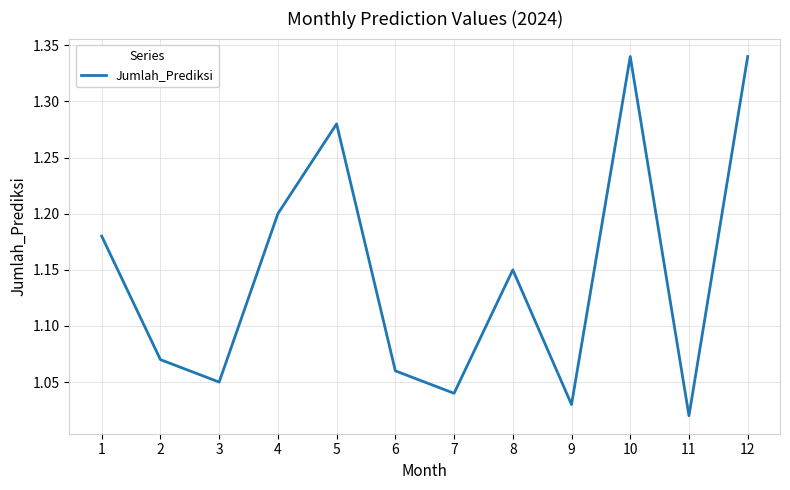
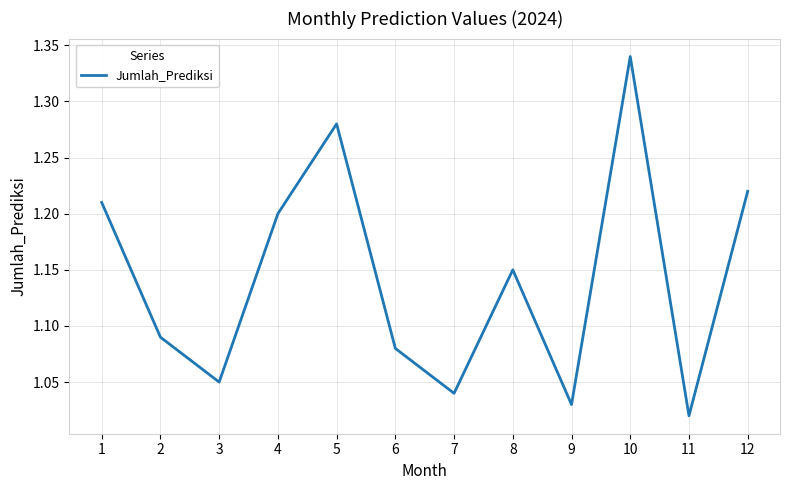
  {
-   "1": 1.18,
-   "2": 1.07,
+   "1": 1.21,
+   "2": 1.09,
    "3": 1.05,
    "4": 1.20,
    "5": 1.28,
-   "6": 1.06,
+   "6": 1.08,
    "7": 1.04,
    "8": 1.15,
    "9": 1.03,
    "10": 1.34,
    "11": 1.02,
-   "12": 1.34
+   "12": 1.22
  }
